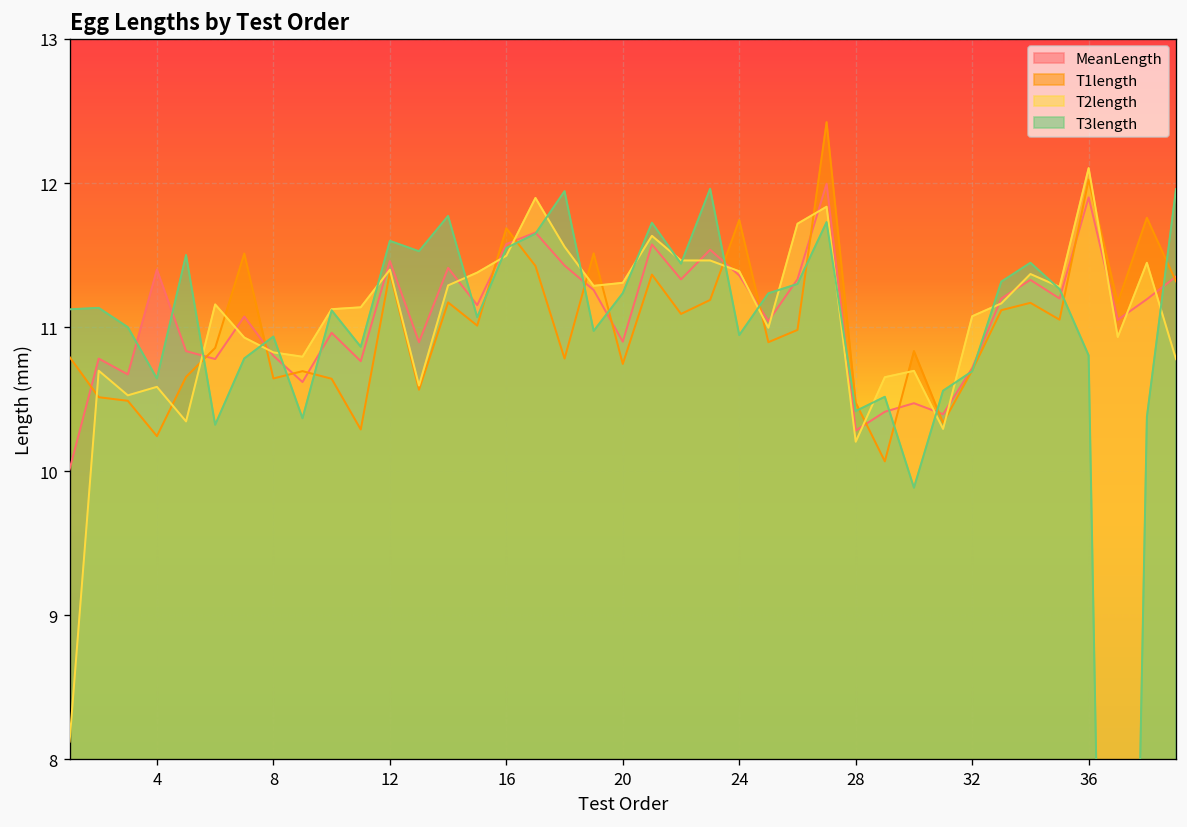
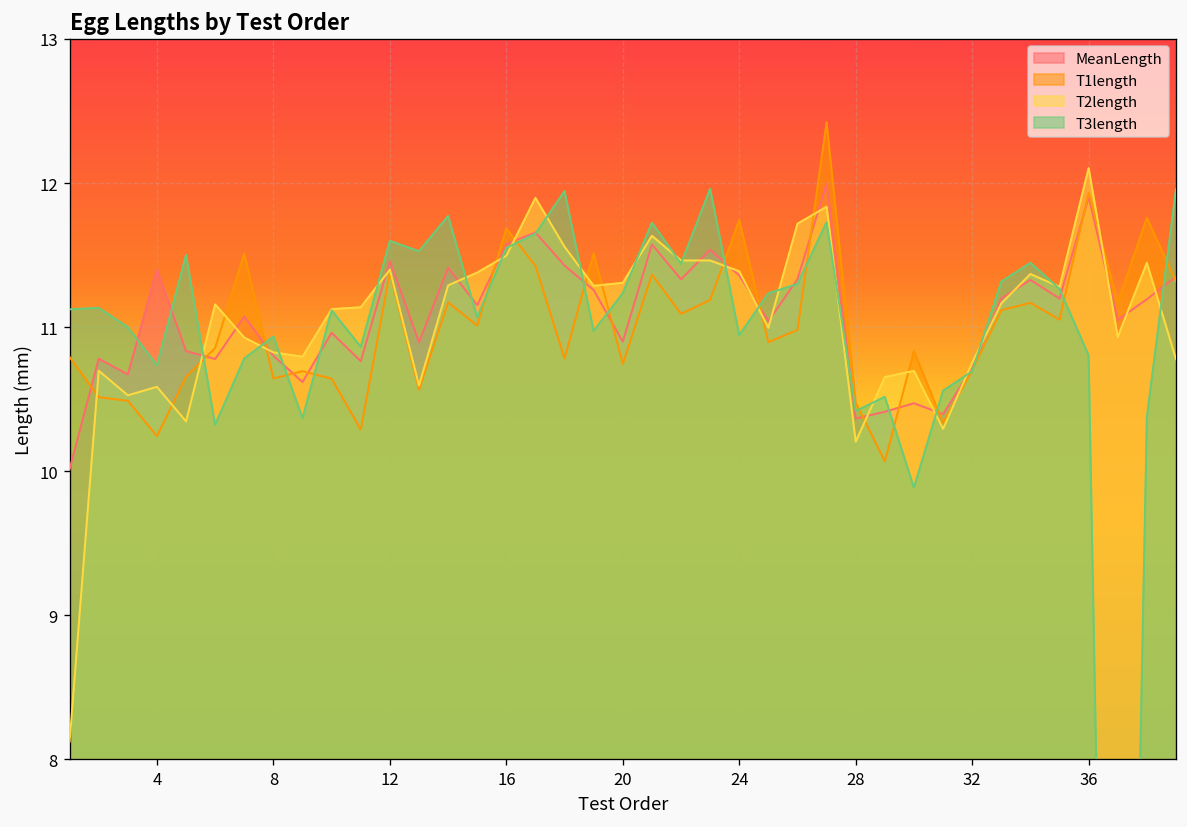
  {
    "MeanLength": {
      "4": 11.40,
      "8": 10.80,
      "12": 11.46,
      "16": 11.58,
      "20": 10.90,
      "24": 11.36,
-     "28": 10.28,
+     "28": 10.37,
      "36": 11.90
    },
    "T1length": {
      "4": 10.24,
      "8": 10.64,
      "16": 11.69,
      "20": 10.75,
      "24": 11.74,
      "28": 10.48,
-     "36": 12.02
+     "36": 11.94
    },
    "T2length": {
      "4": 10.59,
      "8": 10.83,
      "16": 11.50,
      "20": 11.31,
      "24": 11.39,
      "28": 10.21,
-     "32": 11.08,
+     "32": 10.75,
      "36": 12.10
    },
    "T3length": {
-     "4": 10.64,
+     "4": 10.74,
      "8": 10.94,
      "12": 11.60,
      "16": 11.55,
      "20": 11.24,
      "24": 10.95,
      "28": 10.42,
      "36": 10.80
    }
  }
